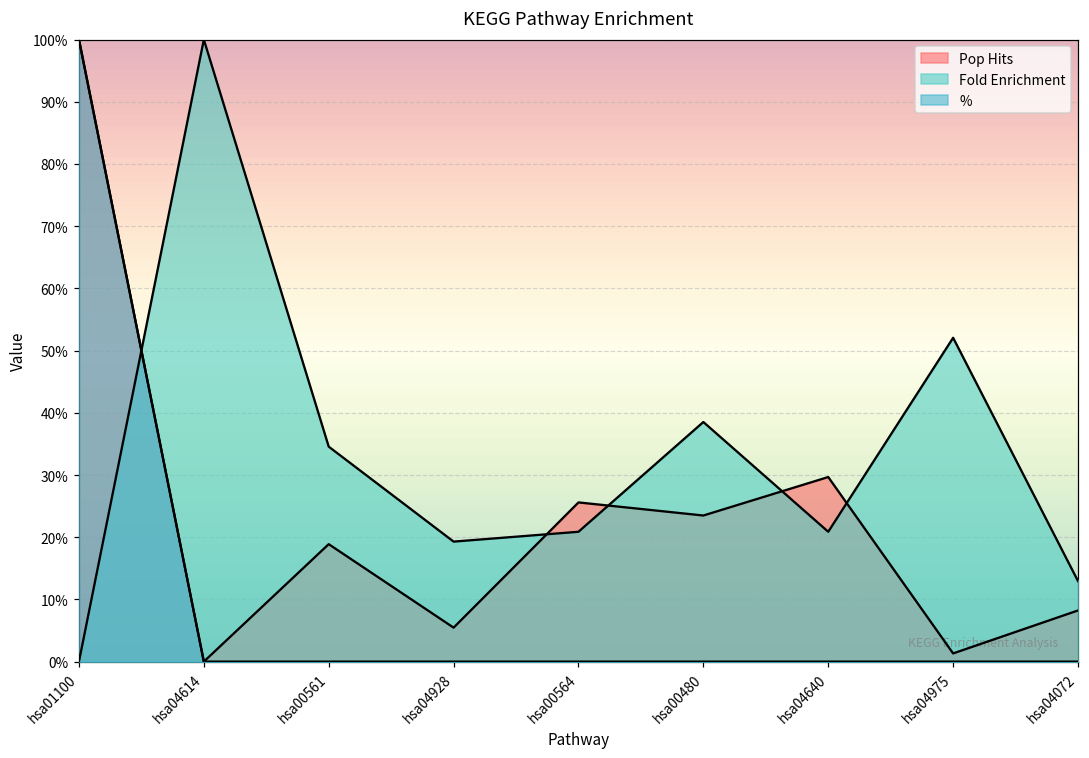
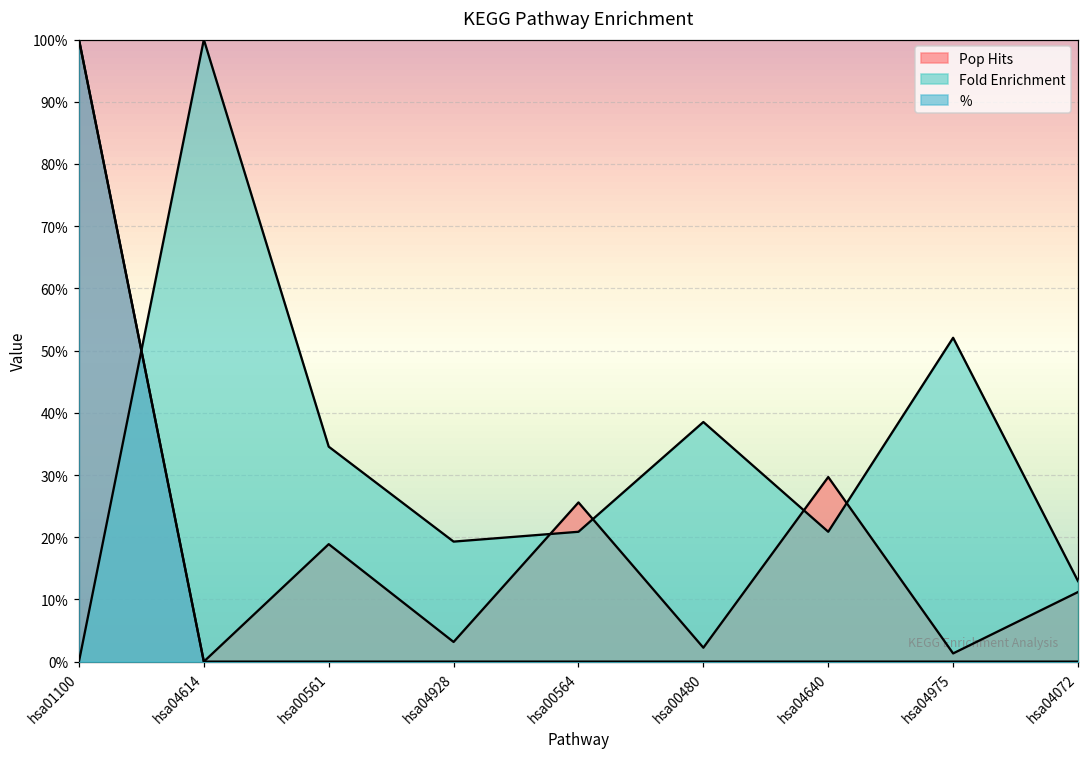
  {
    "Pop Hits": {
      "hsa00561": "19%",
-     "hsa04928": "5%",
+     "hsa04928": "3%",
      "hsa00564": "26%",
-     "hsa00480": "23%",
+     "hsa00480": "2%",
      "hsa04640": "30%",
      "hsa04975": "1%",
-     "hsa04072": "8%"
+     "hsa04072": "11%"
    }
  }
